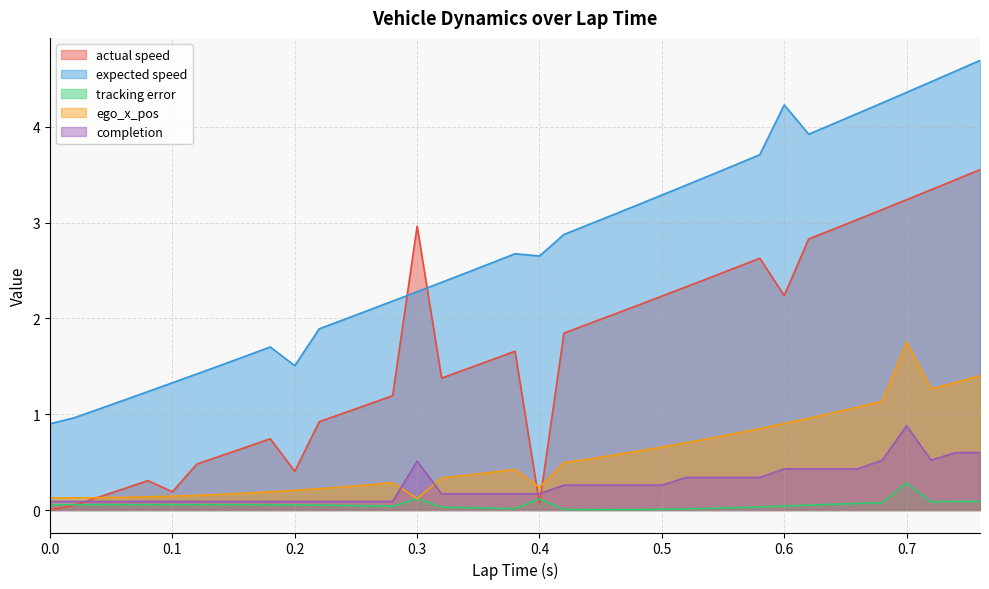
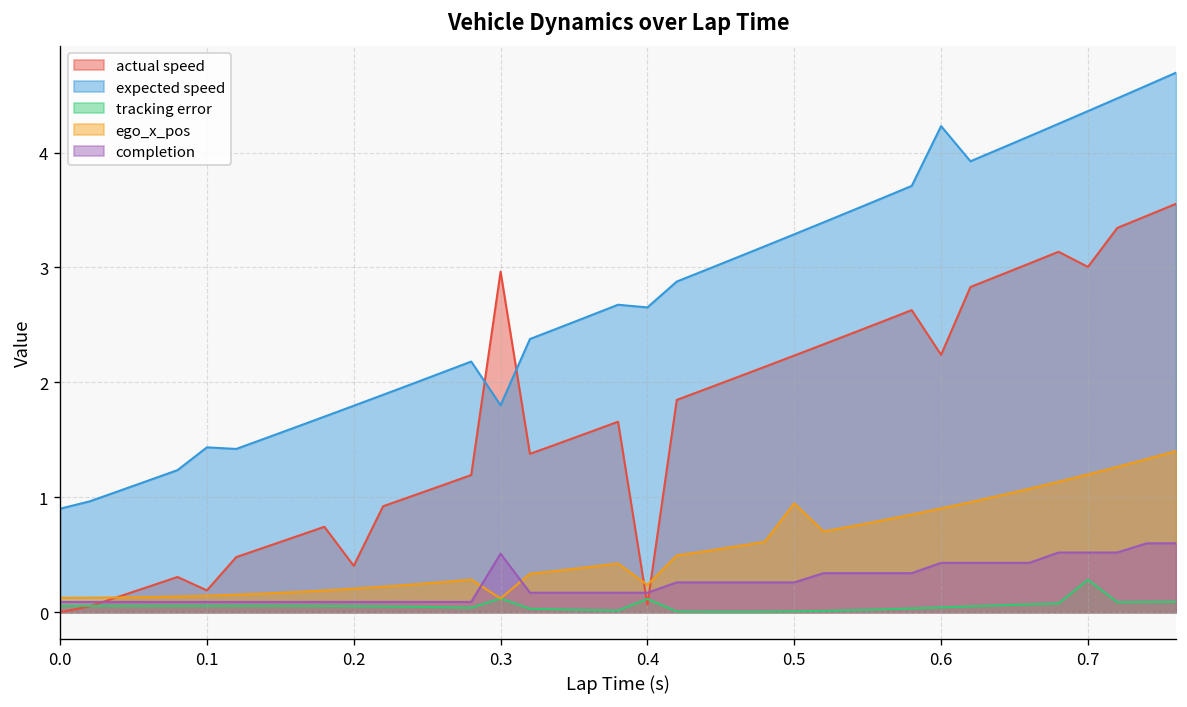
  {
    "actual speed": {
      "0.0": 0.0,
      "0.1": 0.2,
      "0.2": 0.4,
      "0.3": 3.0,
      "0.4": 0.1,
      "0.5": 2.2,
      "0.6": 2.2,
-     "0.7": 3.2
+     "0.7": 3.0
    },
    "expected speed": {
      "0.0": 0.9,
-     "0.1": 1.3,
-     "0.2": 1.5,
-     "0.3": 2.3,
+     "0.1": 1.4,
+     "0.2": 1.8,
+     "0.3": 1.8,
      "0.4": 2.7,
      "0.5": 3.3,
      "0.6": 4.2,
      "0.7": 4.4
    },
    "tracking error": {
      "0.0": 0.1,
      "0.1": 0.1,
      "0.2": 0.1,
      "0.4": 0.1,
      "0.5": 0.0,
      "0.6": 0.0,
      "0.7": 0.3
    },
    "ego_x_pos": {
      "0.0": 0.1,
      "0.1": 0.1,
      "0.2": 0.2,
      "0.4": 0.2,
-     "0.5": 0.7,
+     "0.5": 0.9,
      "0.6": 0.9,
-     "0.7": 1.8
+     "0.7": 1.2
    },
    "completion": {
      "0.0": 0.1,
      "0.1": 0.1,
      "0.2": 0.1,
      "0.3": 0.5,
      "0.4": 0.2,
      "0.5": 0.3,
      "0.6": 0.4,
-     "0.7": 0.9
+     "0.7": 0.5
    }
  }
